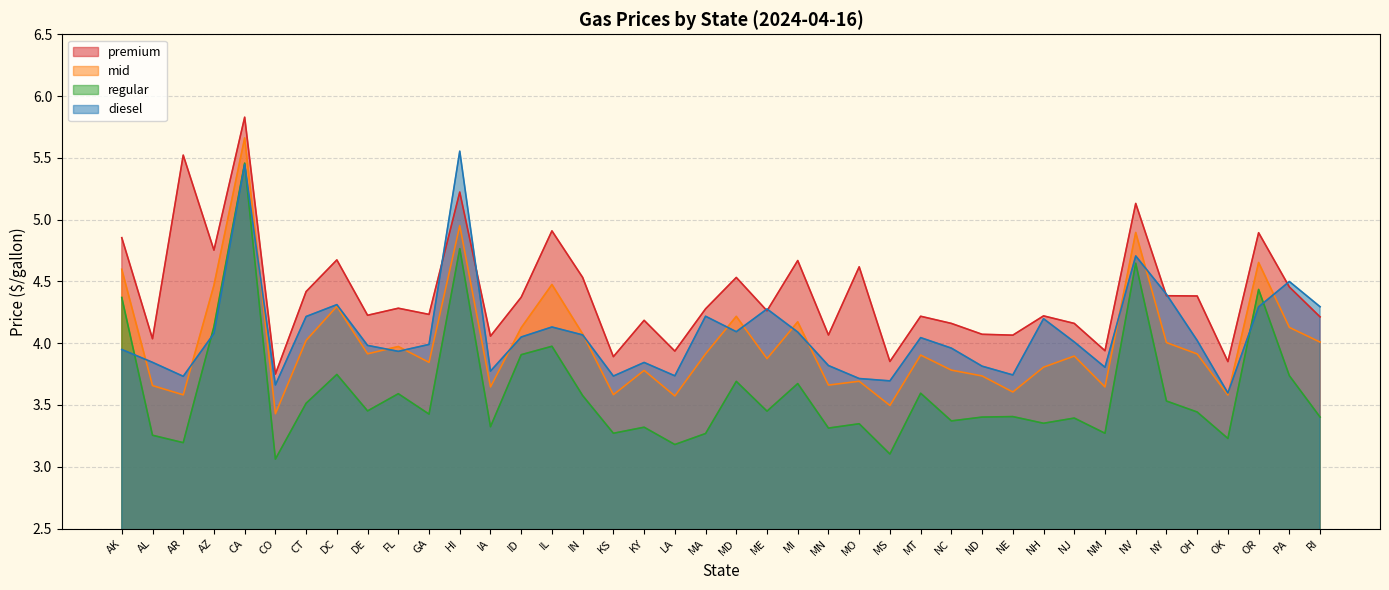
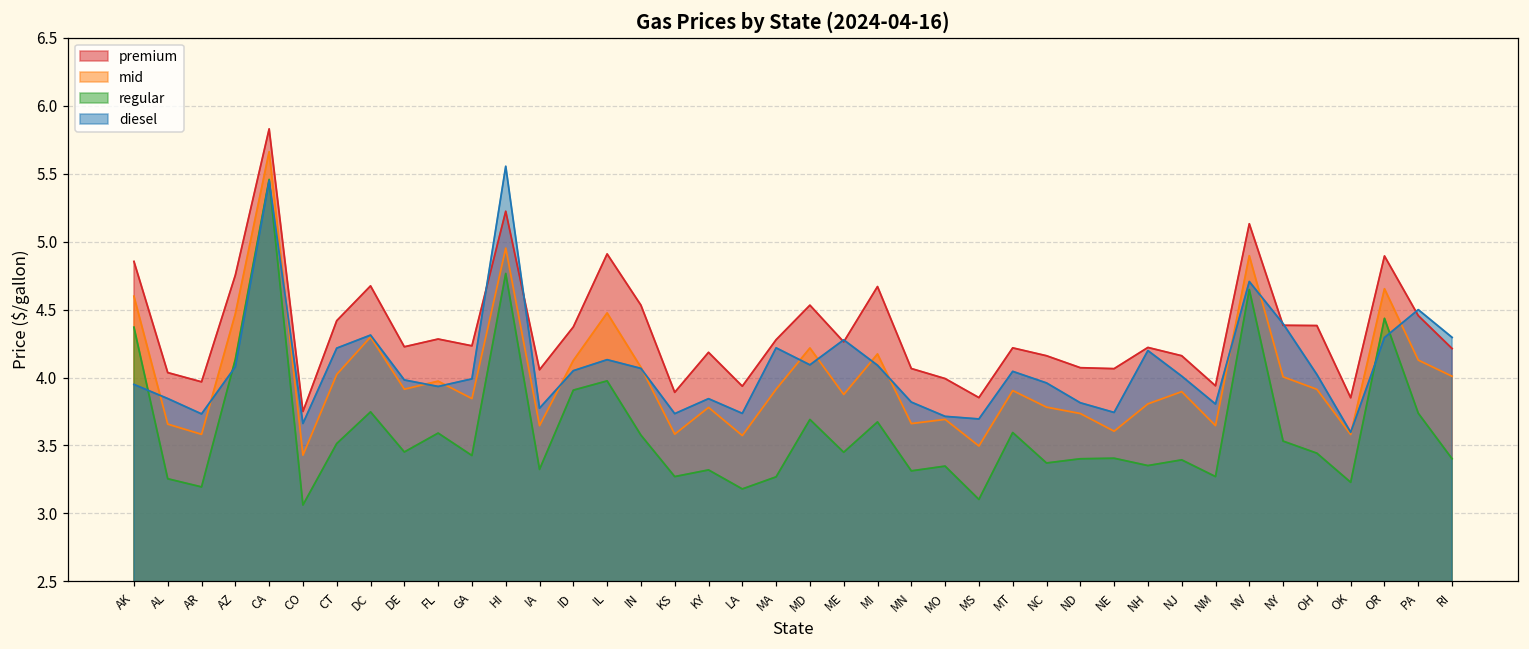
  {
    "premium": {
      "AK": 4.85,
      "AL": 4.04,
-     "AR": 5.52,
+     "AR": 3.97,
      "AZ": 4.75,
      "CA": 5.83,
      "CO": 3.75,
      "CT": 4.42,
      "DC": 4.67,
      "DE": 4.23,
      "FL": 4.28,
      "GA": 4.23,
      "HI": 5.22,
      "IA": 4.06,
      "ID": 4.37,
      "IL": 4.91,
      "IN": 4.53,
      "KS": 3.89,
      "KY": 4.19,
      "LA": 3.94,
      "MA": 4.28,
      "MD": 4.53,
      "MI": 4.67,
      "MN": 4.07,
-     "MO": 4.62,
+     "MO": 3.99,
      "MS": 3.85,
      "MT": 4.22,
      "NC": 4.16,
      "ND": 4.07,
      "NE": 4.07,
      "NH": 4.22,
      "NJ": 4.16,
      "NM": 3.94,
      "NV": 5.13,
      "OH": 4.38,
      "OK": 3.85,
      "OR": 4.89,
      "PA": 4.46,
      "RI": 4.21
    },
    "mid": {
      "AK": 4.60,
      "AL": 3.66,
      "AR": 3.58,
      "AZ": 4.47,
      "CA": 5.66,
      "CO": 3.43,
      "CT": 4.02,
      "DE": 3.91,
      "FL": 3.97,
      "GA": 3.85,
      "HI": 4.95,
      "IA": 3.65,
      "ID": 4.13,
      "IL": 4.48,
      "KS": 3.58,
      "KY": 3.78,
      "LA": 3.57,
      "MA": 3.91,
      "MD": 4.22,
      "ME": 3.88,
      "MI": 4.17,
      "MN": 3.66,
      "MO": 3.69,
      "MS": 3.50,
      "MT": 3.90,
      "NC": 3.78,
      "ND": 3.74,
      "NE": 3.61,
      "NH": 3.81,
      "NJ": 3.90,
      "NM": 3.65,
      "NV": 4.90,
      "NY": 4.01,
      "OH": 3.91,
      "OR": 4.65,
      "PA": 4.13,
      "RI": 4.01
    },
    "regular": {
      "AK": 4.37,
      "AL": 3.26,
      "AR": 3.20,
      "AZ": 4.13,
      "CO": 3.06,
      "CT": 3.51,
      "DC": 3.75,
      "DE": 3.45,
      "FL": 3.59,
      "GA": 3.43,
      "HI": 4.77,
      "IA": 3.32,
      "ID": 3.91,
      "IL": 3.98,
      "IN": 3.58,
      "KS": 3.27,
      "KY": 3.32,
      "LA": 3.18,
      "MA": 3.27,
      "MD": 3.69,
      "ME": 3.45,
      "MI": 3.67,
      "MN": 3.31,
      "MO": 3.35,
      "MS": 3.10,
      "MT": 3.60,
      "NC": 3.37,
      "ND": 3.40,
      "NE": 3.41,
      "NH": 3.35,
      "NJ": 3.39,
      "NM": 3.27,
      "NV": 4.65,
      "NY": 3.53,
      "OH": 3.44,
      "OK": 3.23,
      "OR": 4.44,
      "PA": 3.74,
      "RI": 3.40
    },
    "diesel": {
      "AK": 3.95,
      "AL": 3.85,
      "AR": 3.73,
      "AZ": 4.08,
      "CO": 3.66,
      "CT": 4.22,
      "DE": 3.98,
      "FL": 3.93,
      "GA": 3.99,
      "HI": 5.55,
      "IA": 3.77,
      "ID": 4.05,
      "IL": 4.13,
      "KS": 3.73,
      "KY": 3.84,
      "LA": 3.74,
      "MA": 4.22,
      "MD": 4.09,
      "MI": 4.09,
      "MN": 3.82,
      "MO": 3.71,
      "MS": 3.70,
      "MT": 4.05,
      "NC": 3.96,
      "ND": 3.81,
      "NE": 3.74,
      "NH": 4.20,
      "NJ": 4.01,
      "NM": 3.81,
      "NV": 4.71,
      "OH": 4.02,
      "OR": 4.29,
      "PA": 4.50,
      "RI": 4.30
    }
  }
